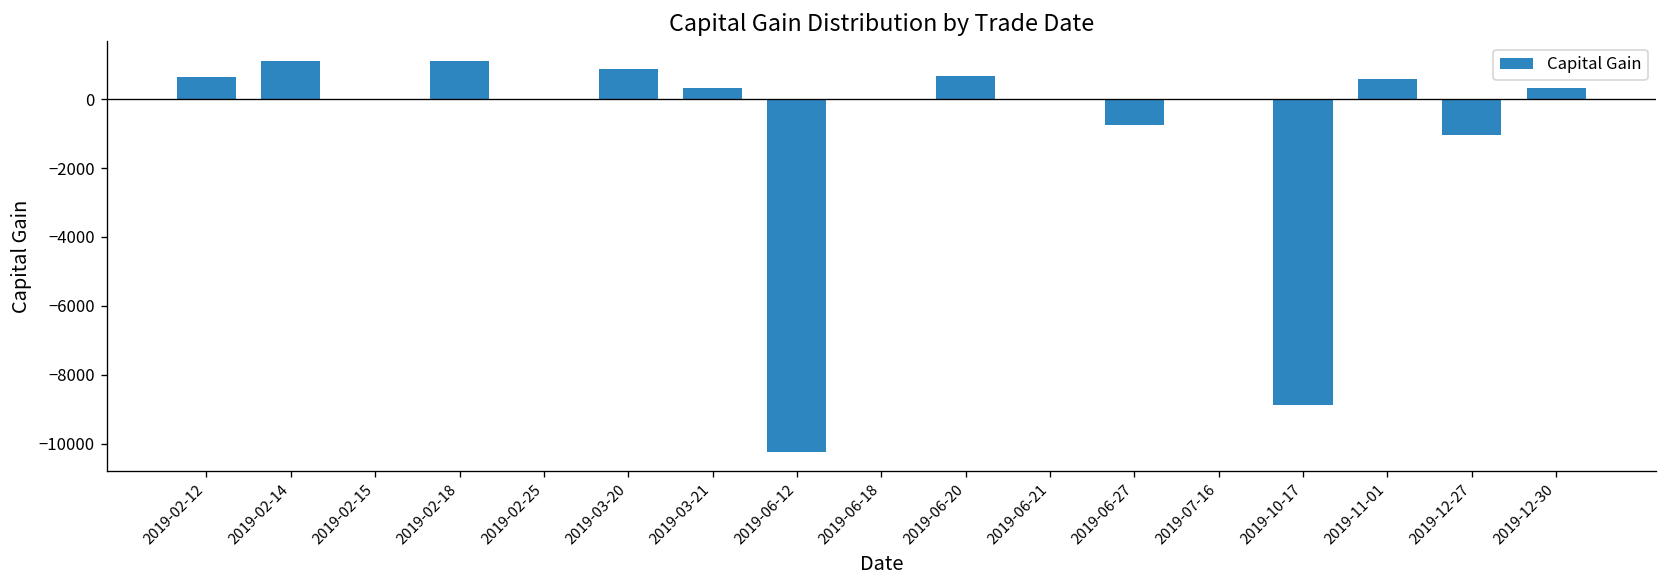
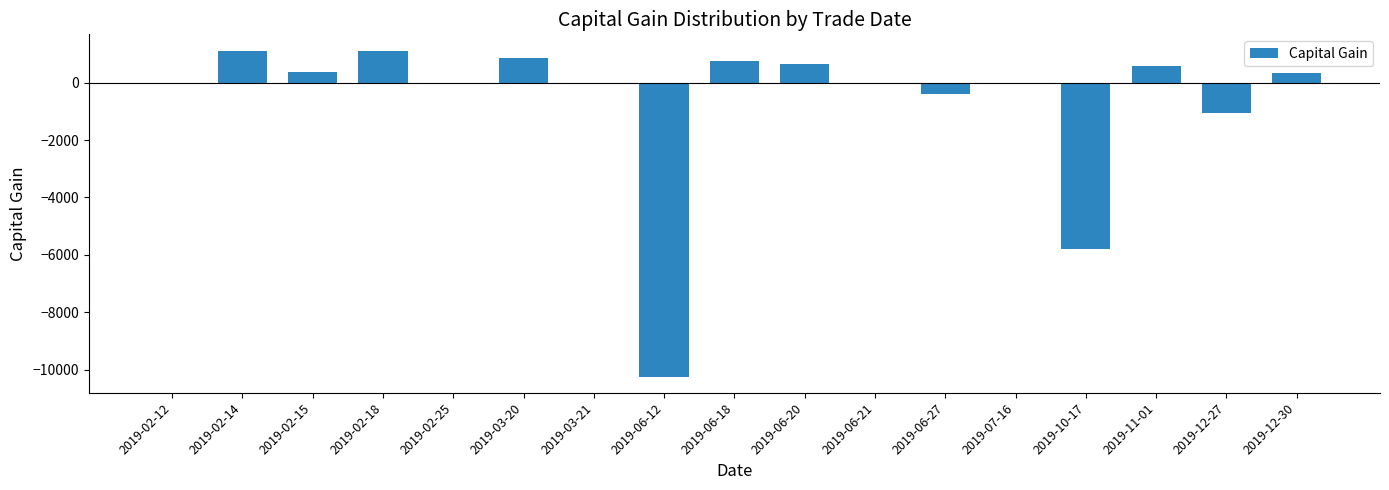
  {
-   "2019-02-12": 600,
+   "2019-02-12": 0,
    "2019-02-14": 1100,
-   "2019-02-15": 0,
+   "2019-02-15": 400,
    "2019-02-18": 1100,
    "2019-02-25": 0,
    "2019-03-20": 900,
-   "2019-03-21": 300,
+   "2019-03-21": 0,
    "2019-06-12": -10200,
-   "2019-06-18": 0,
+   "2019-06-18": 800,
    "2019-06-20": 700,
    "2019-06-21": 0,
-   "2019-06-27": -800,
+   "2019-06-27": -400,
    "2019-07-16": 0,
-   "2019-10-17": -8900,
+   "2019-10-17": -5800,
    "2019-11-01": 600,
    "2019-12-27": -1100,
    "2019-12-30": 300
  }
